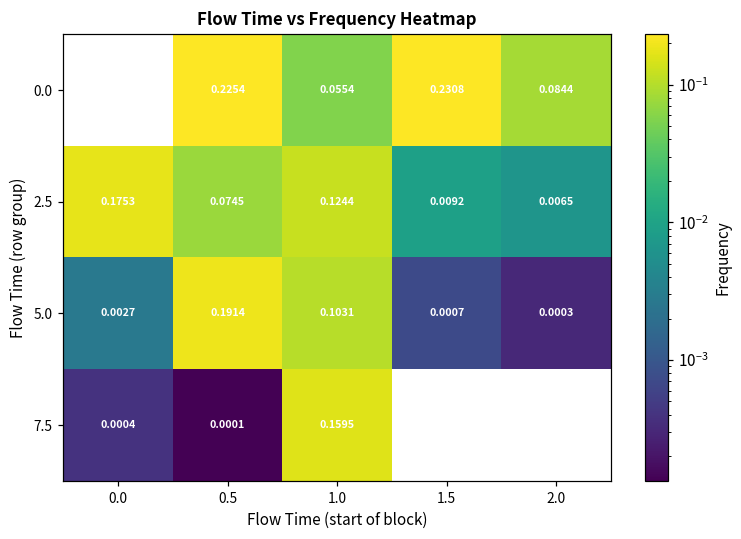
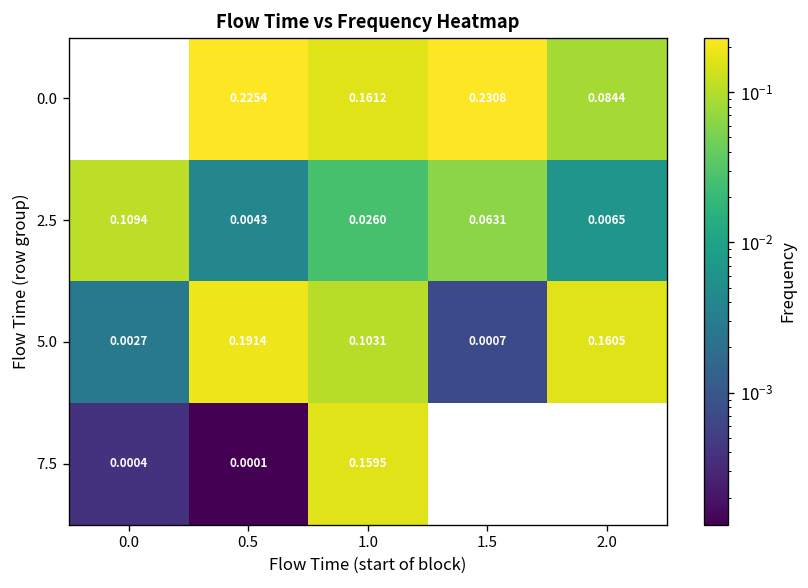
  {
    "0.0": {
      "0.5": 0.2254,
-     "1.0": 0.0554,
+     "1.0": 0.1612,
      "1.5": 0.2308,
      "2.0": 0.0844
    },
    "2.5": {
-     "0.0": 0.1753,
-     "0.5": 0.0745,
-     "1.0": 0.1244,
-     "1.5": 0.0092,
+     "0.0": 0.1094,
+     "0.5": 0.0043,
+     "1.0": 0.0260,
+     "1.5": 0.0631,
      "2.0": 0.0065
    },
    "5.0": {
      "0.0": 0.0027,
      "0.5": 0.1914,
      "1.0": 0.1031,
      "1.5": 0.0007,
-     "2.0": 0.0003
+     "2.0": 0.1605
    },
    "7.5": {
      "0.0": 0.0004,
      "0.5": 0.0001,
      "1.0": 0.1595
    }
  }
